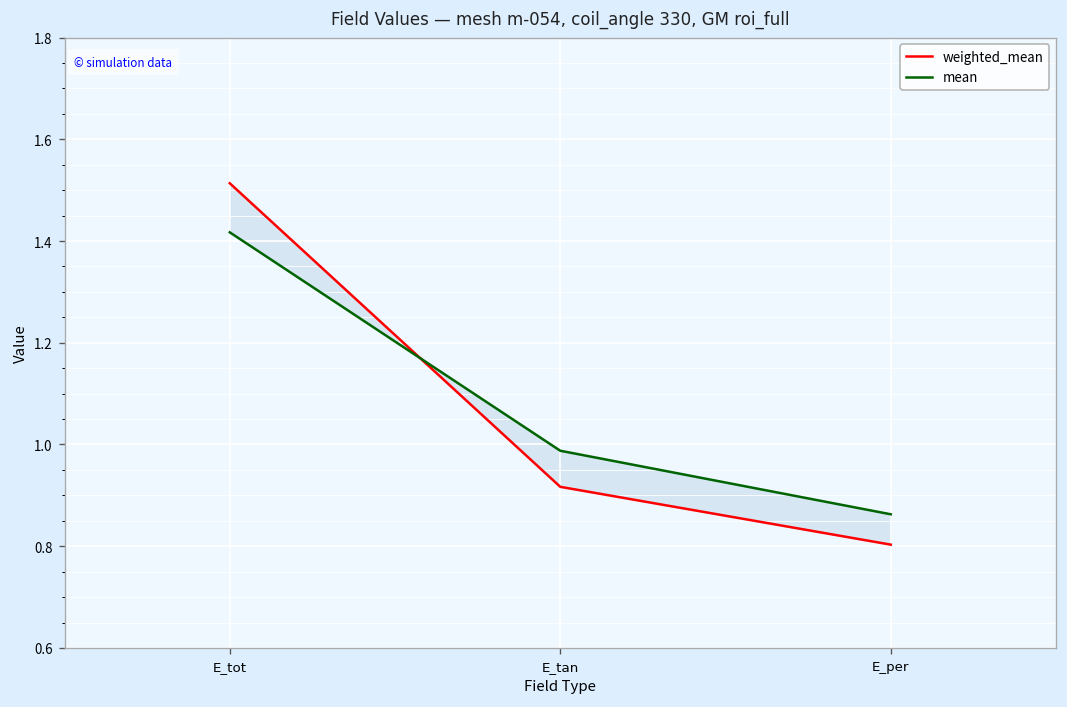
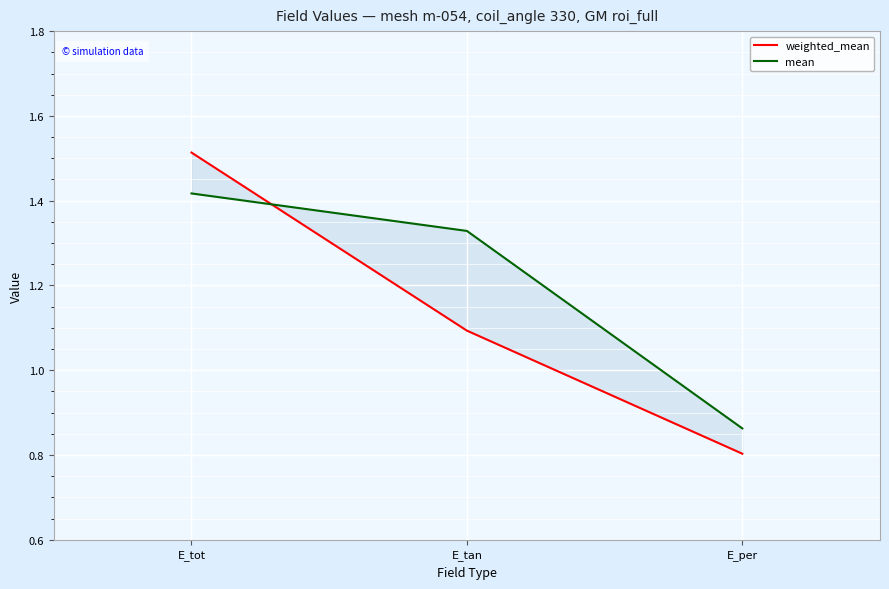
  {
    "weighted_mean": {
-     "E_tan": 0.92,
+     "E_tan": 1.09,
      "E_per": 0.80
    },
    "mean": {
      "E_tot": 1.42,
-     "E_tan": 0.99
+     "E_tan": 1.33
    }
  }
